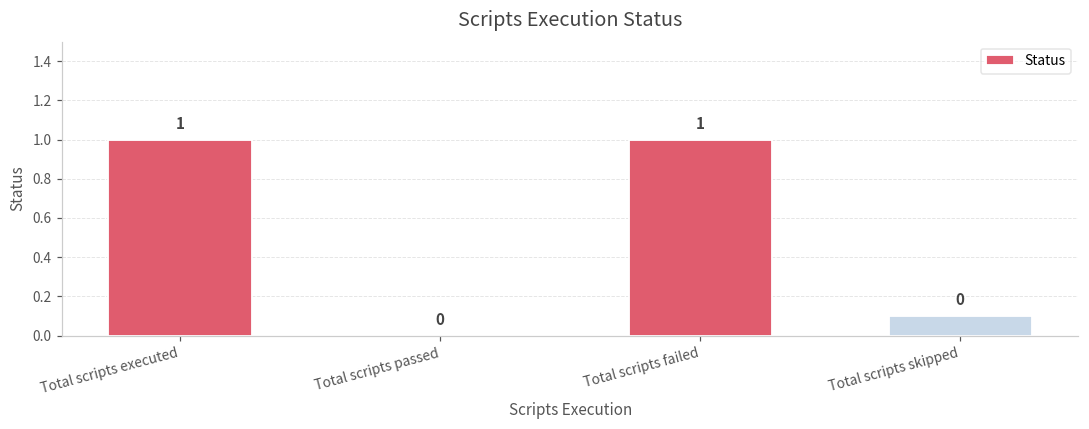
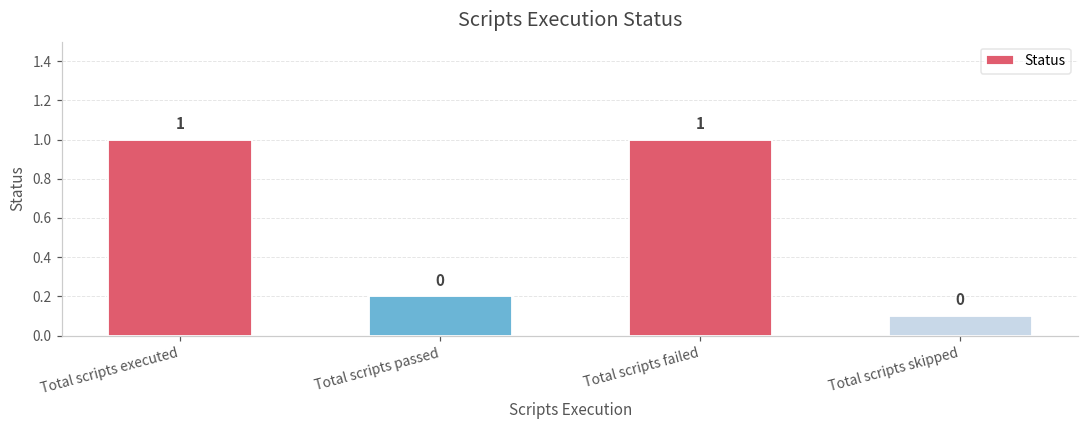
  {
-   "Total scripts passed": 0.0
+   "Total scripts passed": 0.2
  }
